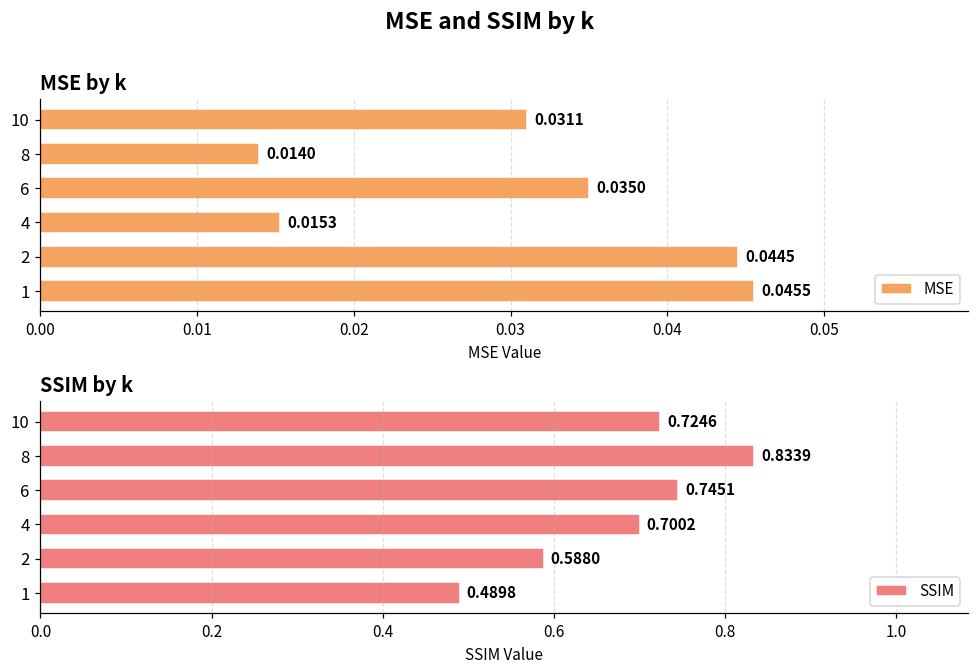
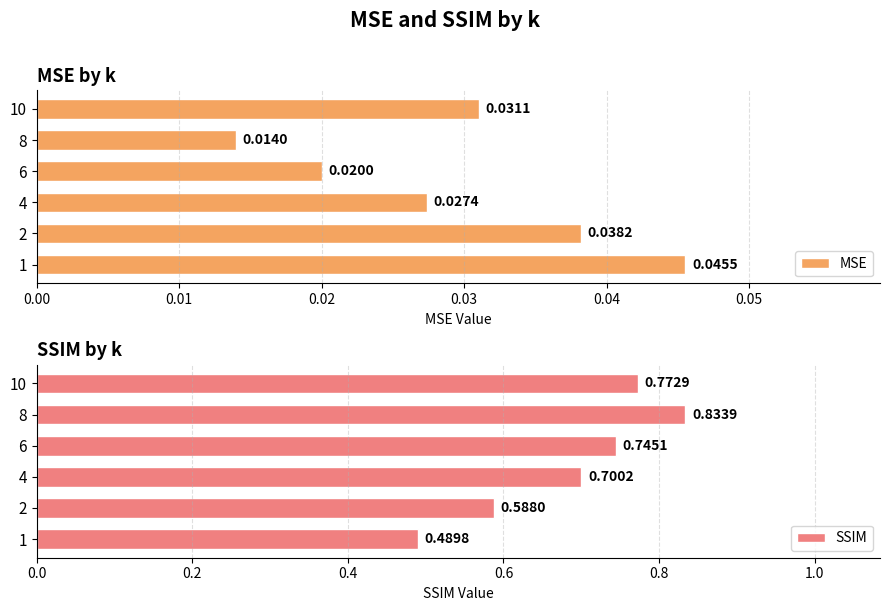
  {
    "MSE by k": {
      "10": 0.0311,
      "8": 0.0140,
-     "6": 0.0350,
-     "4": 0.0153,
-     "2": 0.0445,
+     "6": 0.0200,
+     "4": 0.0274,
+     "2": 0.0382,
      "1": 0.0455
    },
    "SSIM by k": {
-     "10": 0.7246,
+     "10": 0.7729,
      "8": 0.8339,
      "6": 0.7451,
      "4": 0.7002,
      "2": 0.5880,
      "1": 0.4898
    }
  }
